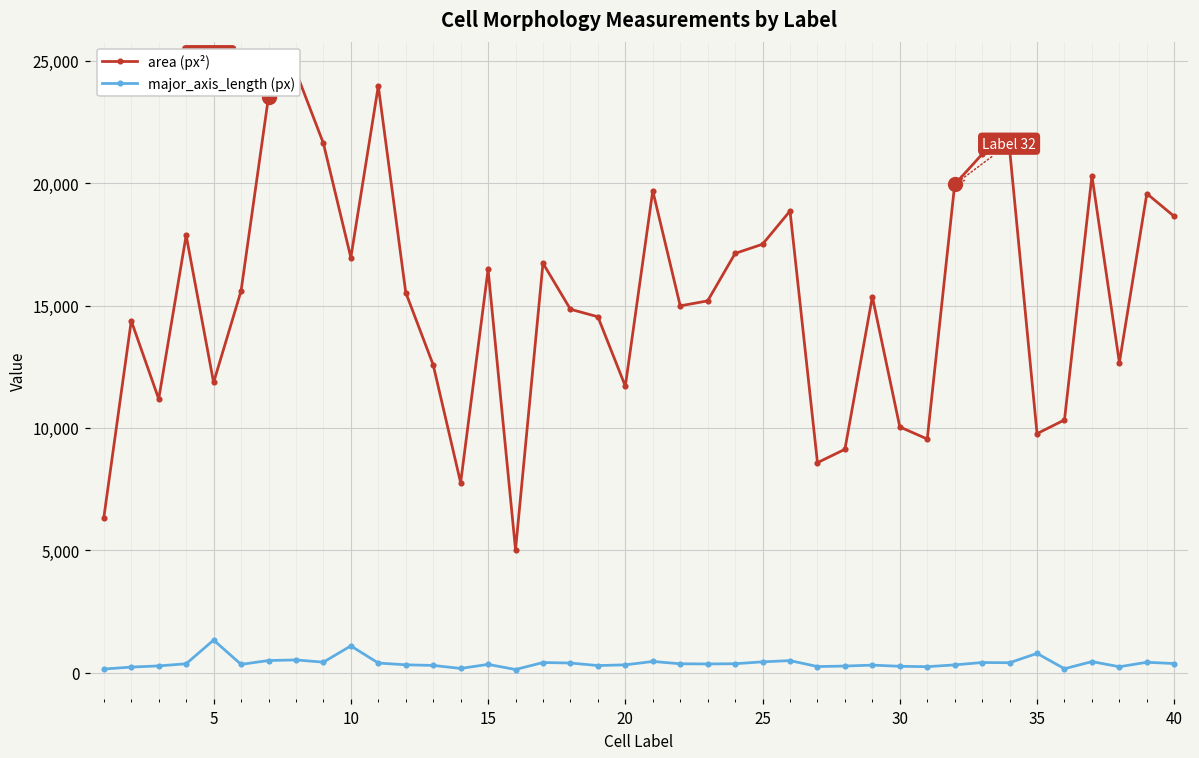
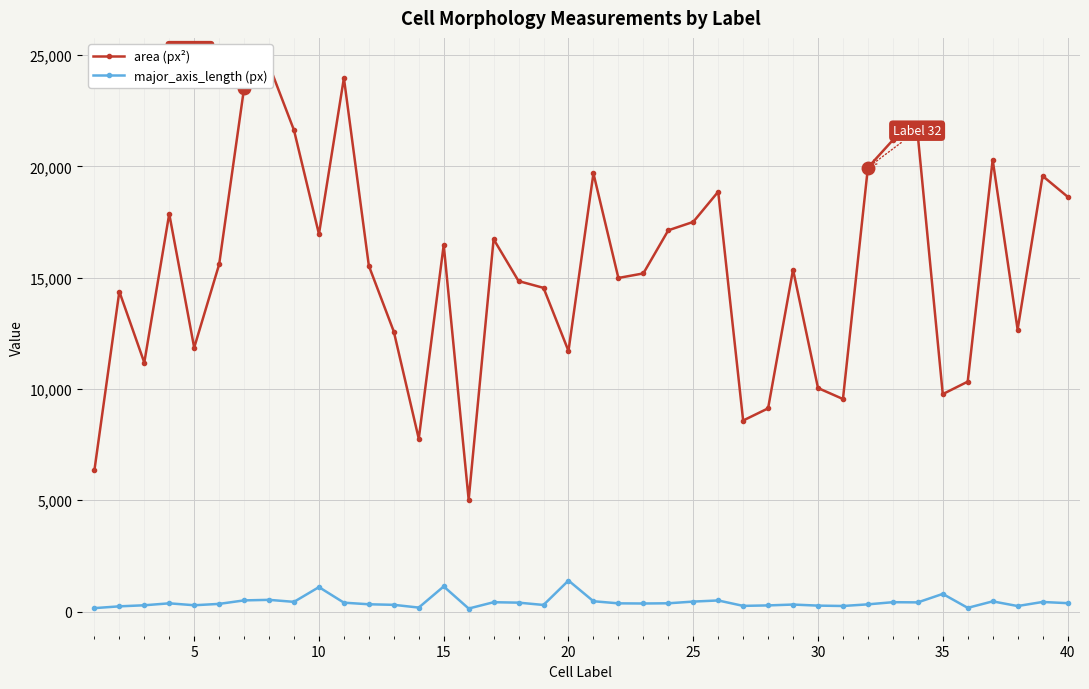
  {
    "major_axis_length (px)": {
-     "5": "1,300",
+     "5": "300",
      "10": "1,100",
-     "15": "300",
-     "20": "300",
+     "15": "1,100",
+     "20": "1,400",
      "25": "400",
      "30": "300",
      "35": "800",
      "40": "400"
    }
  }
